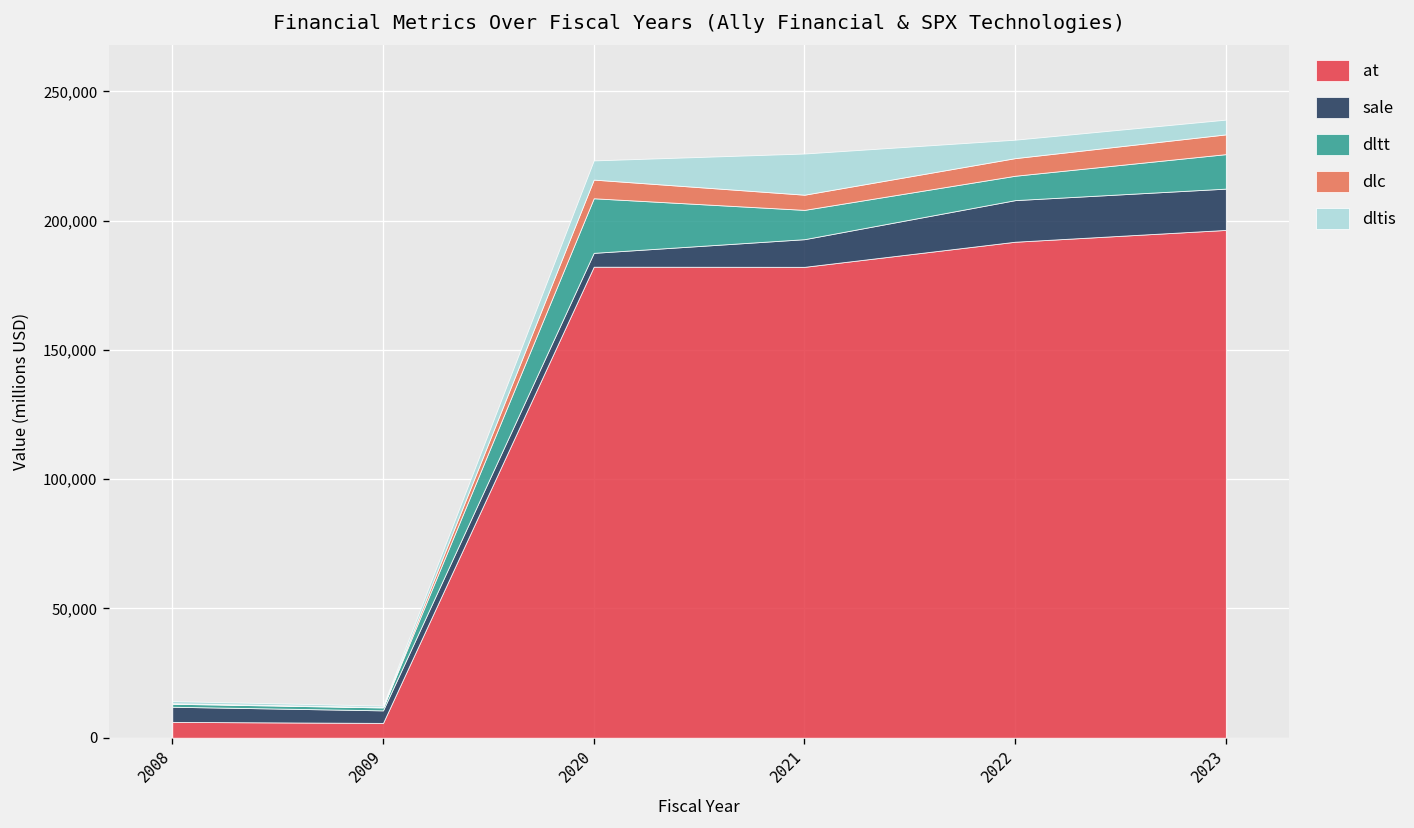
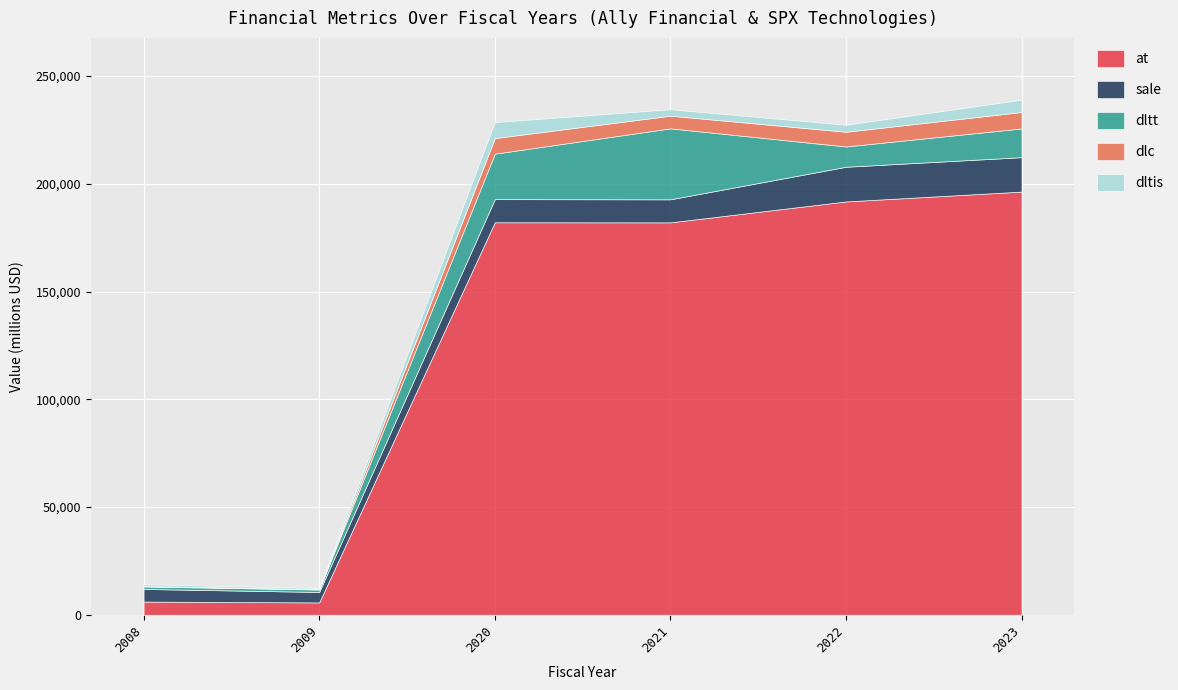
  {
    "sale": {
-     "2020": "5,000",
+     "2020": "11,000",
      "2021": "11,000",
      "2022": "16,000",
      "2023": "16,000"
    },
    "dltt": {
      "2020": "21,000",
-     "2021": "11,000",
+     "2021": "33,000",
      "2022": "9,000",
      "2023": "13,000"
    },
    "dltis": {
      "2020": "7,000",
-     "2021": "16,000",
-     "2022": "7,000",
+     "2021": "3,000",
+     "2022": "3,000",
      "2023": "6,000"
    }
  }
